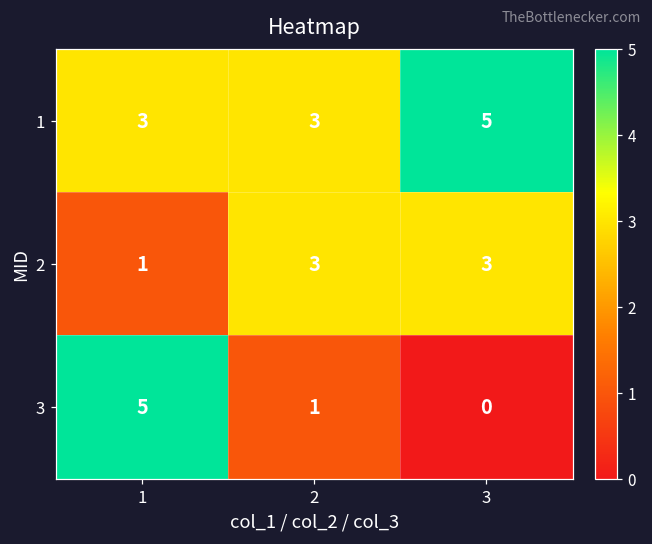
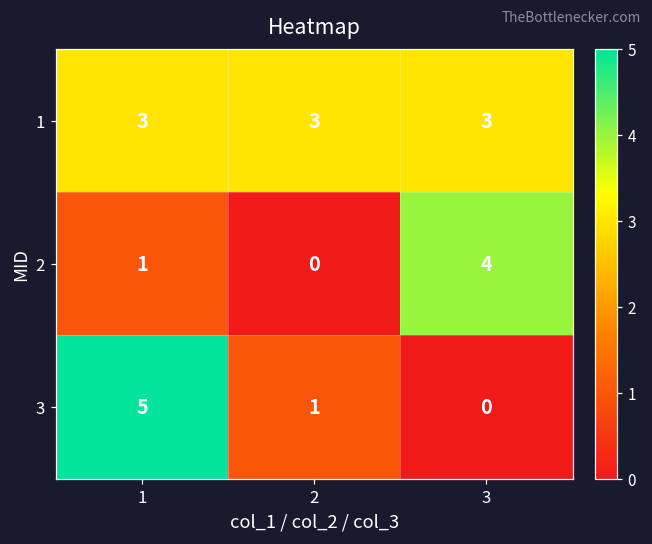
  {
    "1": {
      "1": 3,
      "2": 3,
-     "3": 5
+     "3": 3
    },
    "2": {
      "1": 1,
-     "2": 3,
-     "3": 3
+     "2": 0,
+     "3": 4
    },
    "3": {
      "1": 5,
      "2": 1,
      "3": 0
    }
  }
